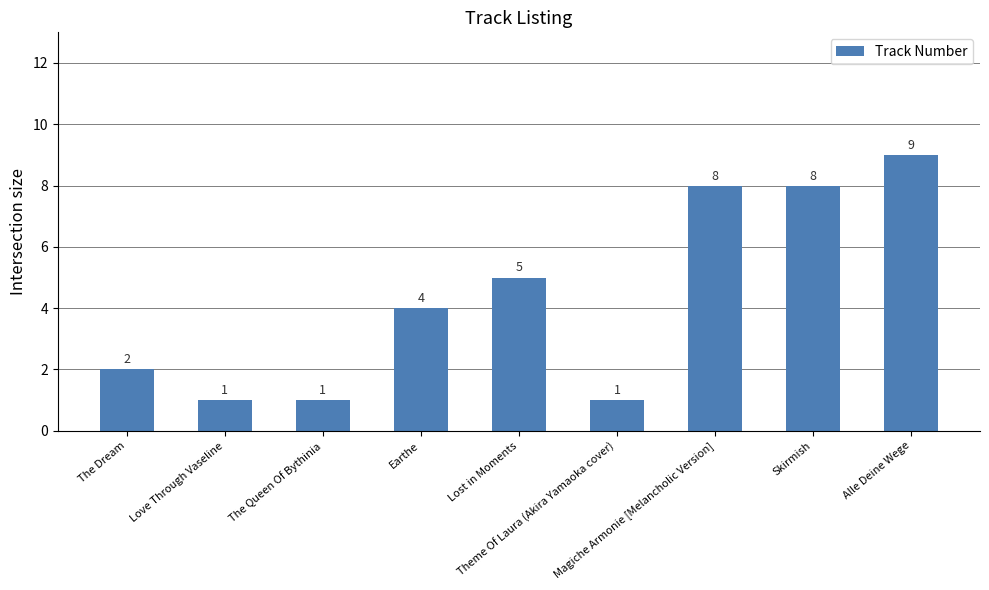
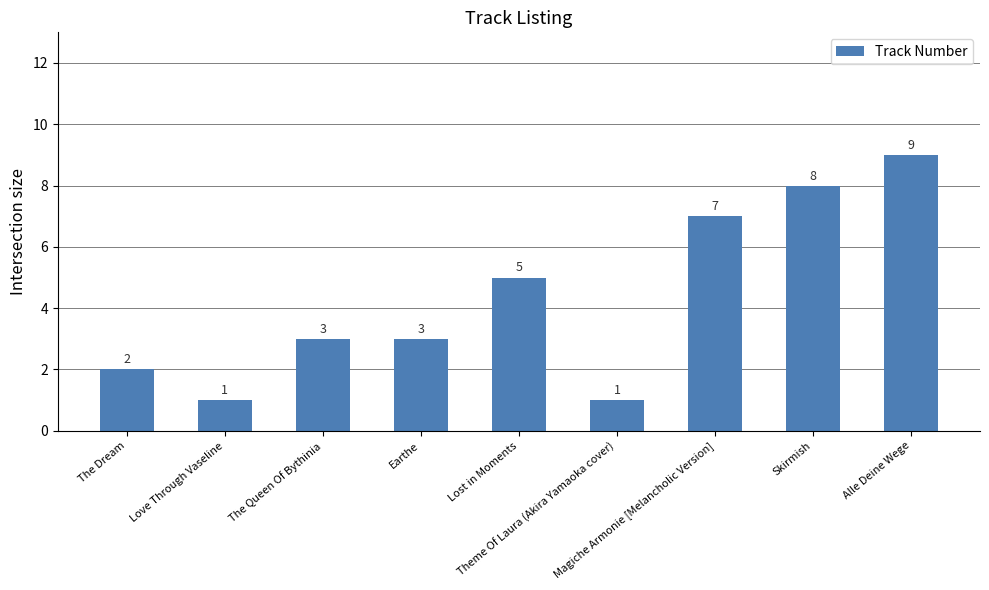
  {
    "The Dream": 2,
    "Love Through Vaseline": 1,
-   "The Queen Of Bythinia": 1,
-   "Earthe": 4,
+   "The Queen Of Bythinia": 3,
+   "Earthe": 3,
    "Lost in Moments": 5,
    "Theme Of Laura (Akira Yamaoka cover)": 1,
-   "Magiche Armonie [Melancholic Version]": 8,
+   "Magiche Armonie [Melancholic Version]": 7,
    "Skirmish": 8,
    "Alle Deine Wege": 9
  }
